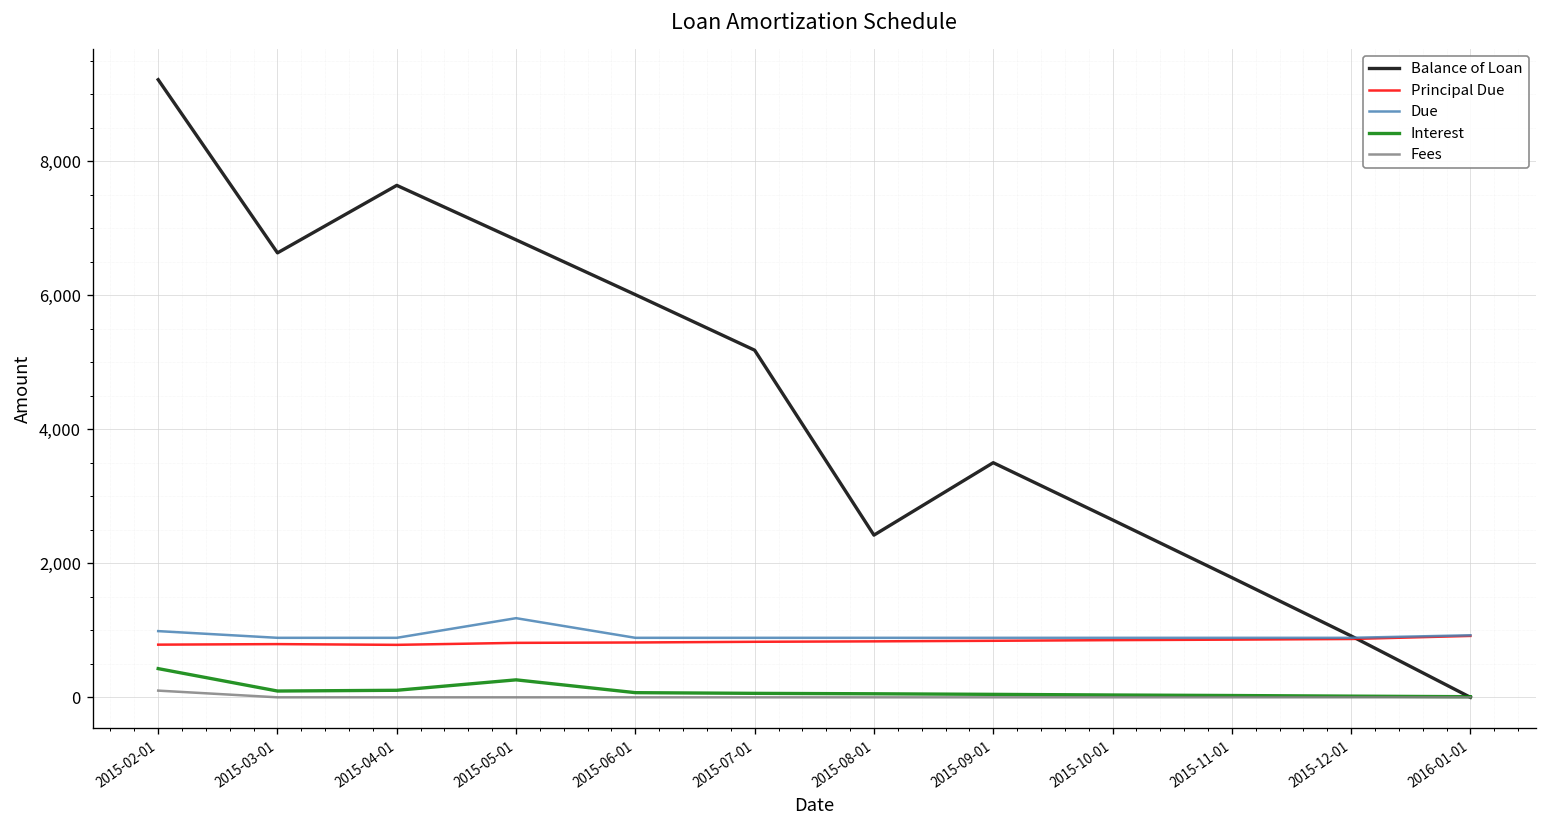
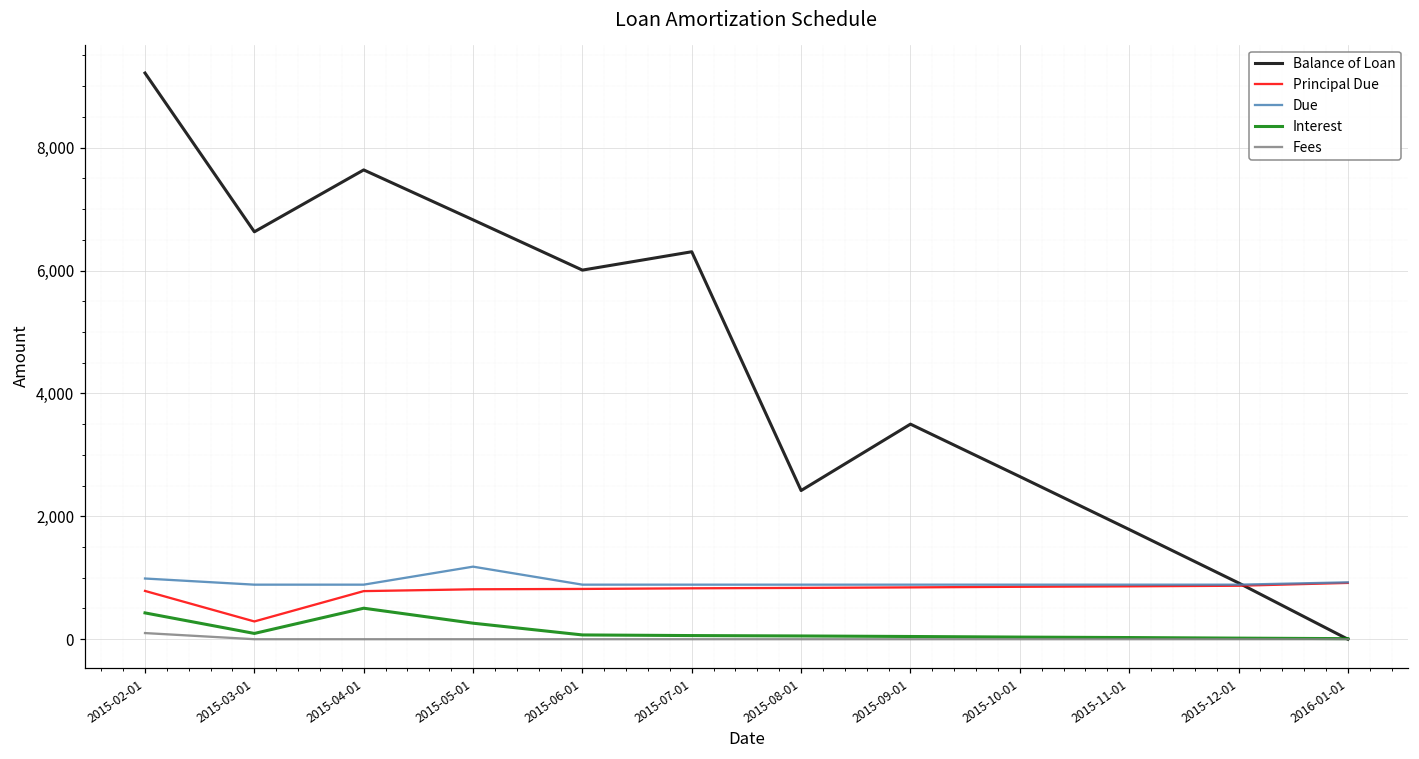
  {
    "Balance of Loan": {
      "2015-02-01": "9,200",
      "2015-03-01": "6,600",
      "2015-04-01": "7,600",
      "2015-05-01": "6,800",
      "2015-06-01": "6,000",
-     "2015-07-01": "5,200",
+     "2015-07-01": "6,300",
      "2015-08-01": "2,400",
      "2015-09-01": "3,500",
      "2015-10-01": "2,600",
      "2015-11-01": "1,800"
    },
    "Principal Due": {
      "2015-02-01": "800",
-     "2015-03-01": "800",
+     "2015-03-01": "300",
      "2015-04-01": "800",
      "2015-05-01": "800",
      "2015-06-01": "800",
      "2015-07-01": "800",
      "2015-08-01": "800"
    },
    "Due": {
      "2015-02-01": "1,000",
      "2015-03-01": "900",
      "2015-04-01": "900",
      "2015-05-01": "1,200",
      "2015-06-01": "900",
      "2015-07-01": "900",
      "2015-08-01": "900"
    },
    "Interest": {
      "2015-02-01": "400",
      "2015-03-01": "100",
-     "2015-04-01": "100",
+     "2015-04-01": "500",
      "2015-05-01": "300",
      "2015-06-01": "100",
      "2015-07-01": "100",
      "2015-08-01": "100"
    },
    "Fees": {
      "2015-02-01": "100",
      "2015-03-01": "0",
      "2015-04-01": "0",
      "2015-05-01": "0",
      "2015-06-01": "0",
      "2015-07-01": "0",
      "2015-08-01": "0"
    }
  }
